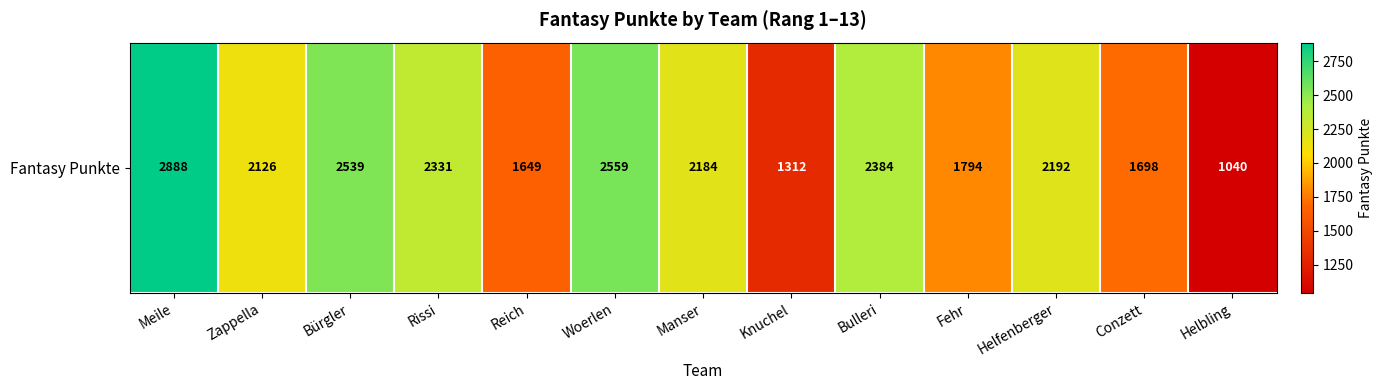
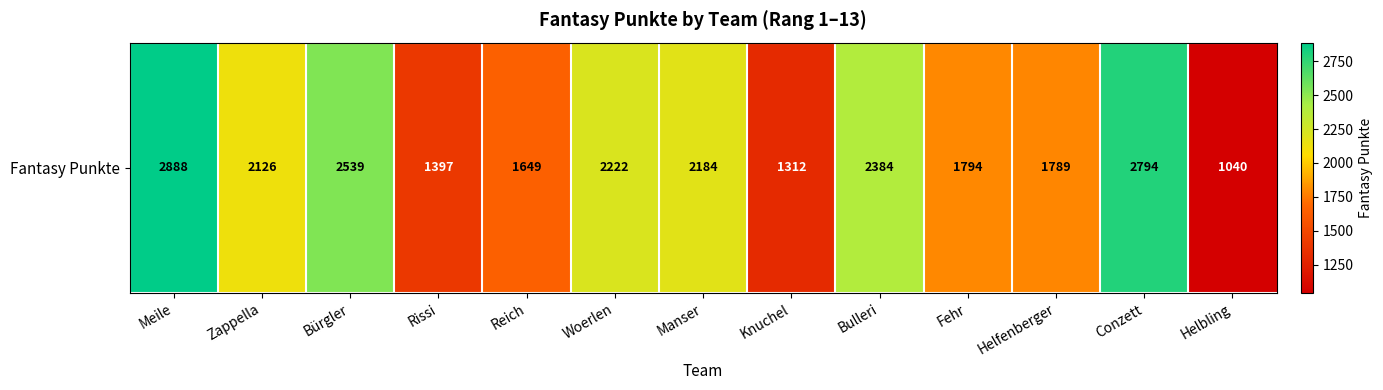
  {
    "Fantasy Punkte": {
      "Meile": 2888,
      "Zappella": 2126,
      "Bürgler": 2539,
-     "Rissi": 2331,
+     "Rissi": 1397,
      "Reich": 1649,
-     "Woerlen": 2559,
+     "Woerlen": 2222,
      "Manser": 2184,
      "Knuchel": 1312,
      "Bulleri": 2384,
      "Fehr": 1794,
-     "Helfenberger": 2192,
-     "Conzett": 1698,
+     "Helfenberger": 1789,
+     "Conzett": 2794,
      "Helbling": 1040
    }
  }
